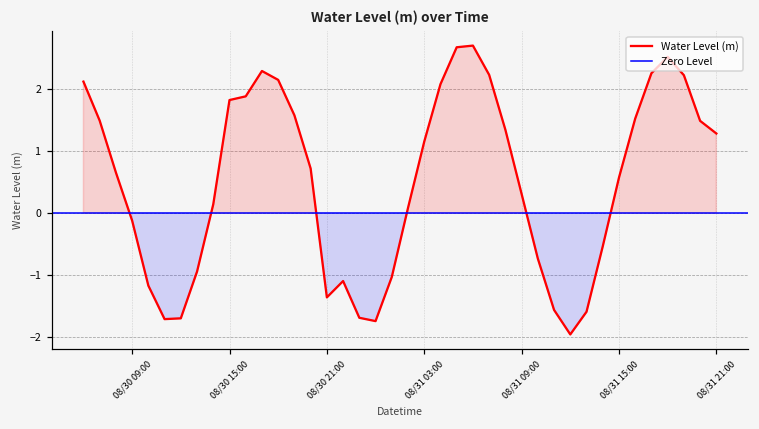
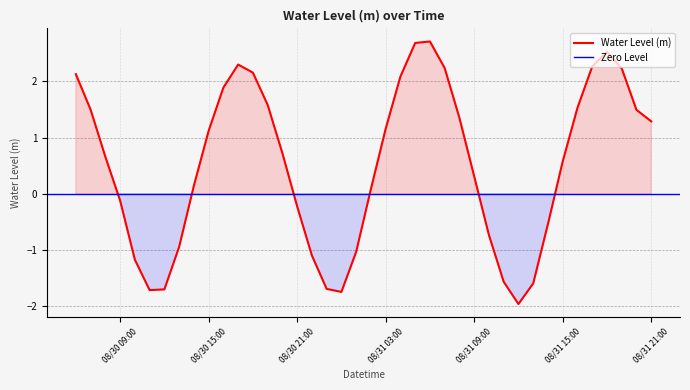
  {
    "08/30 09:00": -0.1,
-   "08/30 15:00": 1.8,
-   "08/30 21:00": -1.4,
+   "08/30 15:00": 1.1,
+   "08/30 21:00": -0.2,
    "08/31 03:00": 1.2,
    "08/31 09:00": 0.3,
    "08/31 15:00": 0.6,
    "08/31 21:00": 1.3
  }
